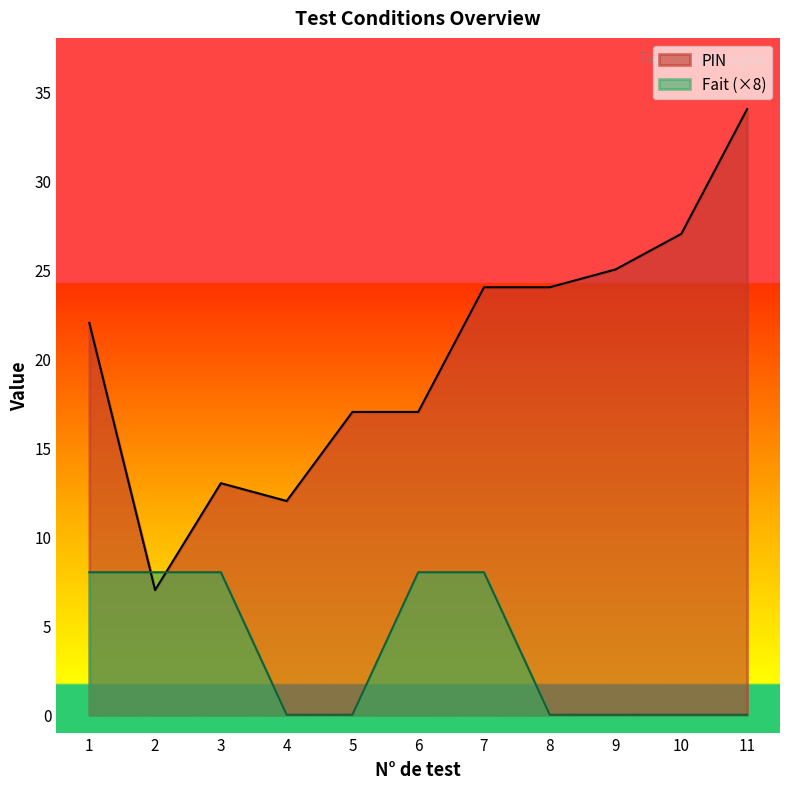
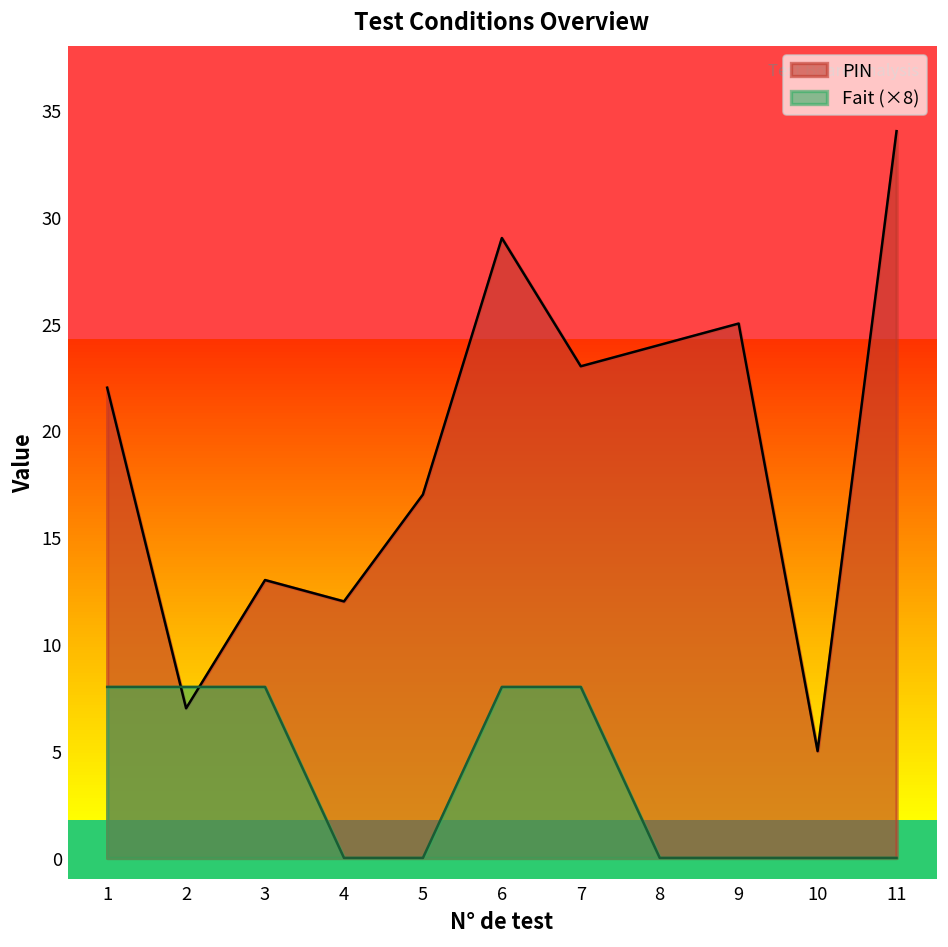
  {
    "PIN": {
      "1": 22,
      "2": 7,
      "3": 13,
      "4": 12,
      "5": 17,
-     "6": 17,
-     "7": 24,
+     "6": 29,
+     "7": 23,
      "8": 24,
      "9": 25,
-     "10": 27,
+     "10": 5,
      "11": 34
    },
    "Fait (×8)": {
      "1": 8,
      "2": 8,
      "3": 8,
      "4": 0,
      "5": 0,
      "6": 8,
      "7": 8,
      "8": 0,
      "9": 0,
      "10": 0,
      "11": 0
    }
  }
